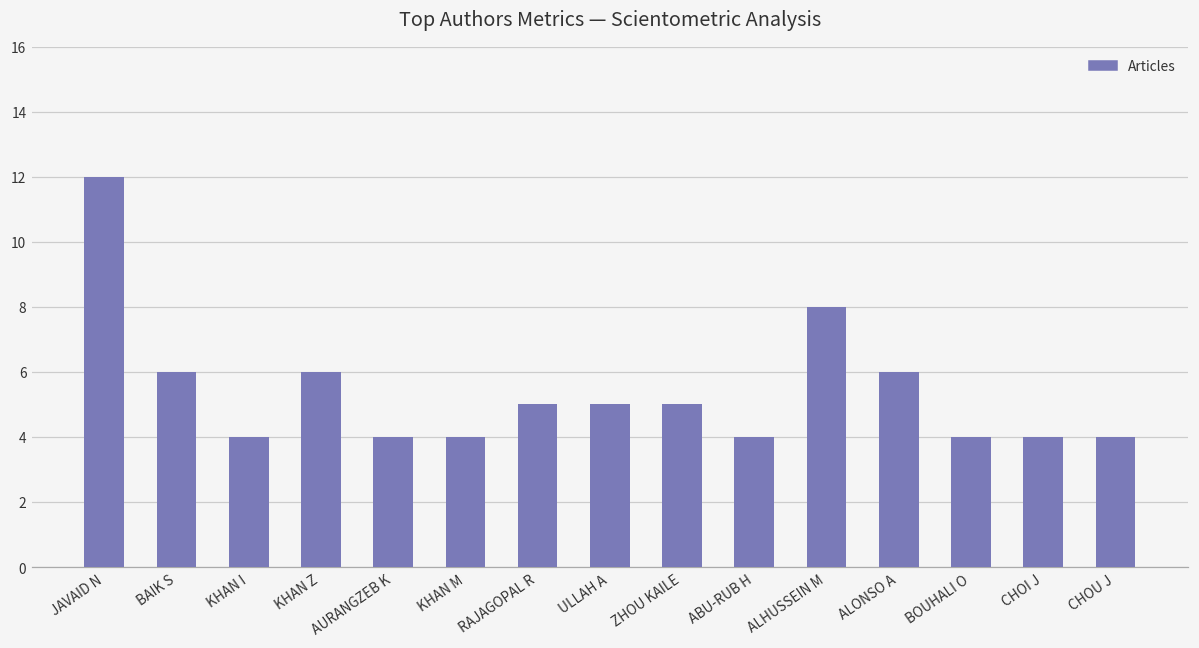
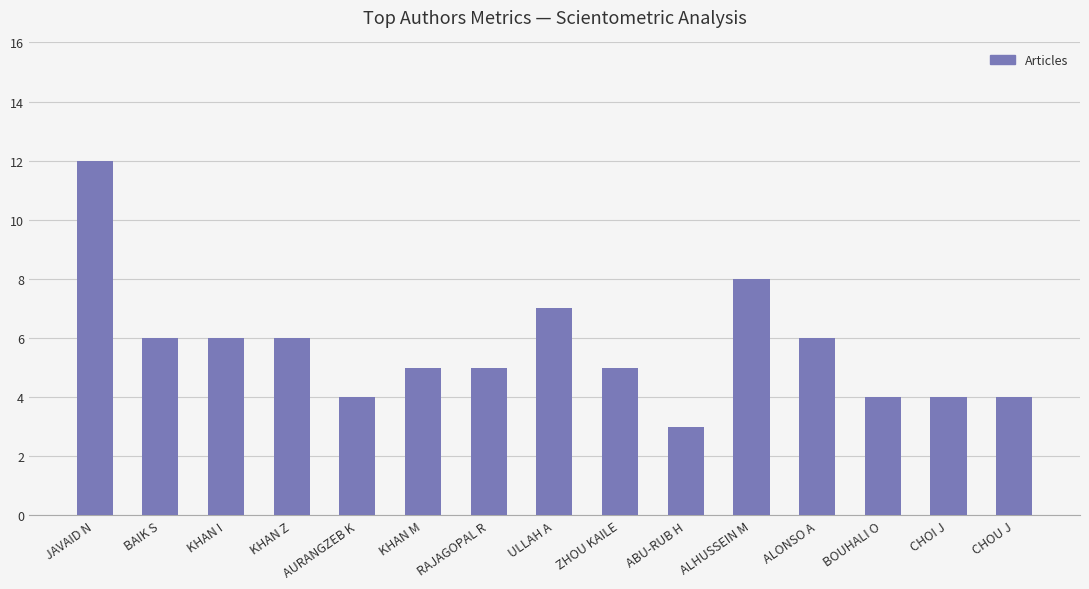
  {
    "JAVAID N": 12,
    "BAIK S": 6,
-   "KHAN I": 4,
+   "KHAN I": 6,
    "KHAN Z": 6,
    "AURANGZEB K": 4,
-   "KHAN M": 4,
+   "KHAN M": 5,
    "RAJAGOPAL R": 5,
-   "ULLAH A": 5,
+   "ULLAH A": 7,
    "ZHOU KAILE": 5,
-   "ABU-RUB H": 4,
+   "ABU-RUB H": 3,
    "ALHUSSEIN M": 8,
    "ALONSO A": 6,
    "BOUHALI O": 4,
    "CHOI J": 4,
    "CHOU J": 4
  }
